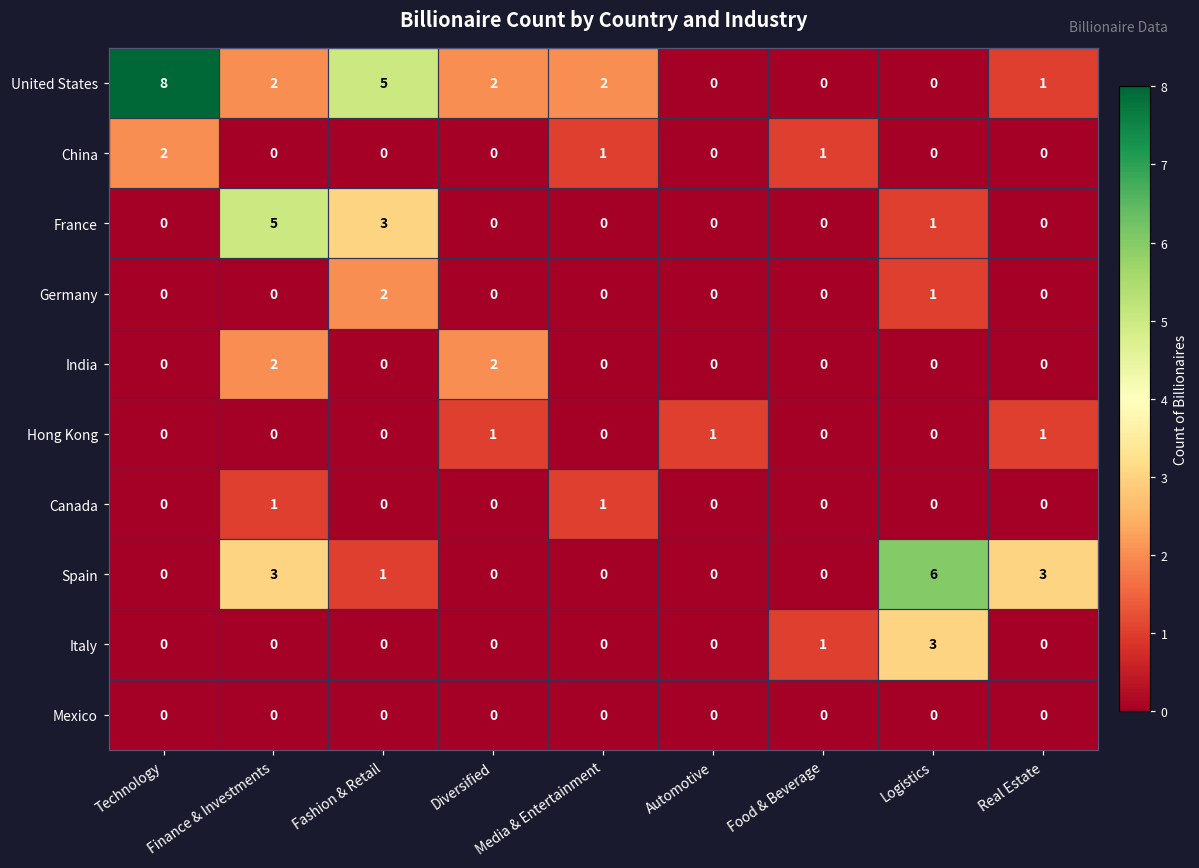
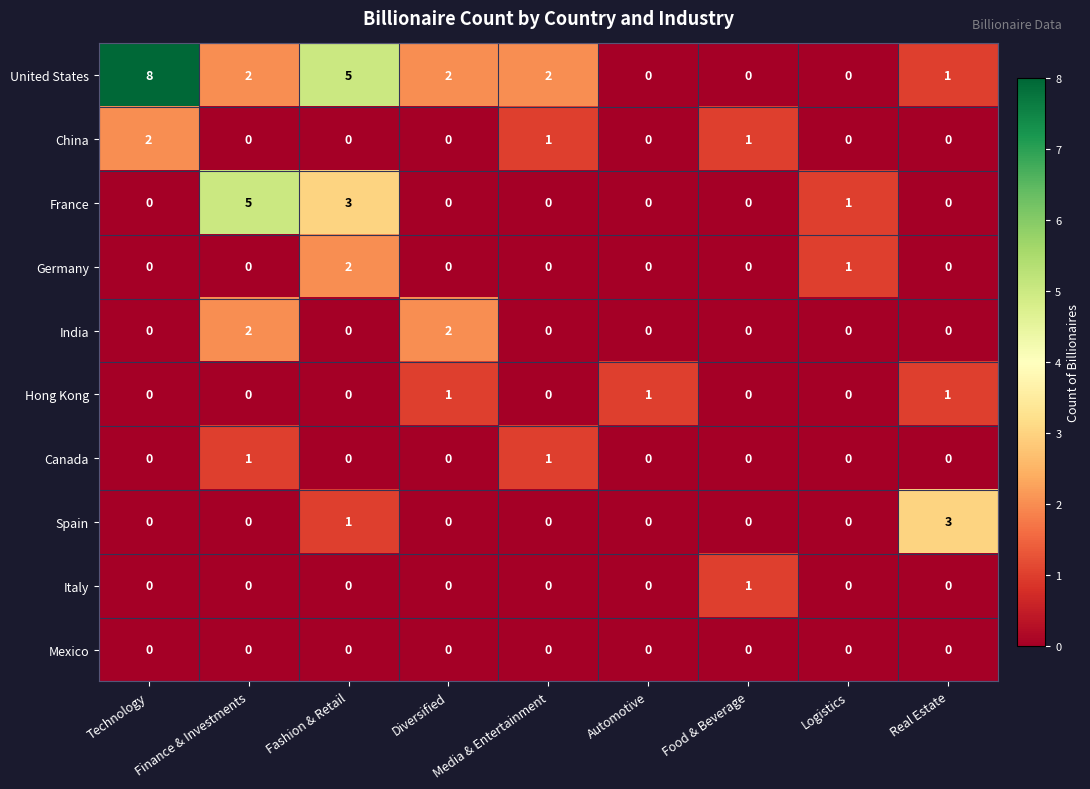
  {
    "United States": {
      "Technology": 8,
      "Finance & Investments": 2,
      "Fashion & Retail": 5,
      "Diversified": 2,
      "Media & Entertainment": 2,
      "Automotive": 0,
      "Food & Beverage": 0,
      "Logistics": 0,
      "Real Estate": 1
    },
    "China": {
      "Technology": 2,
      "Finance & Investments": 0,
      "Fashion & Retail": 0,
      "Diversified": 0,
      "Media & Entertainment": 1,
      "Automotive": 0,
      "Food & Beverage": 1,
      "Logistics": 0,
      "Real Estate": 0
    },
    "France": {
      "Technology": 0,
      "Finance & Investments": 5,
      "Fashion & Retail": 3,
      "Diversified": 0,
      "Media & Entertainment": 0,
      "Automotive": 0,
      "Food & Beverage": 0,
      "Logistics": 1,
      "Real Estate": 0
    },
    "Germany": {
      "Technology": 0,
      "Finance & Investments": 0,
      "Fashion & Retail": 2,
      "Diversified": 0,
      "Media & Entertainment": 0,
      "Automotive": 0,
      "Food & Beverage": 0,
      "Logistics": 1,
      "Real Estate": 0
    },
    "India": {
      "Technology": 0,
      "Finance & Investments": 2,
      "Fashion & Retail": 0,
      "Diversified": 2,
      "Media & Entertainment": 0,
      "Automotive": 0,
      "Food & Beverage": 0,
      "Logistics": 0,
      "Real Estate": 0
    },
    "Hong Kong": {
      "Technology": 0,
      "Finance & Investments": 0,
      "Fashion & Retail": 0,
      "Diversified": 1,
      "Media & Entertainment": 0,
      "Automotive": 1,
      "Food & Beverage": 0,
      "Logistics": 0,
      "Real Estate": 1
    },
    "Canada": {
      "Technology": 0,
      "Finance & Investments": 1,
      "Fashion & Retail": 0,
      "Diversified": 0,
      "Media & Entertainment": 1,
      "Automotive": 0,
      "Food & Beverage": 0,
      "Logistics": 0,
      "Real Estate": 0
    },
    "Spain": {
      "Technology": 0,
-     "Finance & Investments": 3,
+     "Finance & Investments": 0,
      "Fashion & Retail": 1,
      "Diversified": 0,
      "Media & Entertainment": 0,
      "Automotive": 0,
      "Food & Beverage": 0,
-     "Logistics": 6,
+     "Logistics": 0,
      "Real Estate": 3
    },
    "Italy": {
      "Technology": 0,
      "Finance & Investments": 0,
      "Fashion & Retail": 0,
      "Diversified": 0,
      "Media & Entertainment": 0,
      "Automotive": 0,
      "Food & Beverage": 1,
-     "Logistics": 3,
+     "Logistics": 0,
      "Real Estate": 0
    },
    "Mexico": {
      "Technology": 0,
      "Finance & Investments": 0,
      "Fashion & Retail": 0,
      "Diversified": 0,
      "Media & Entertainment": 0,
      "Automotive": 0,
      "Food & Beverage": 0,
      "Logistics": 0,
      "Real Estate": 0
    }
  }
